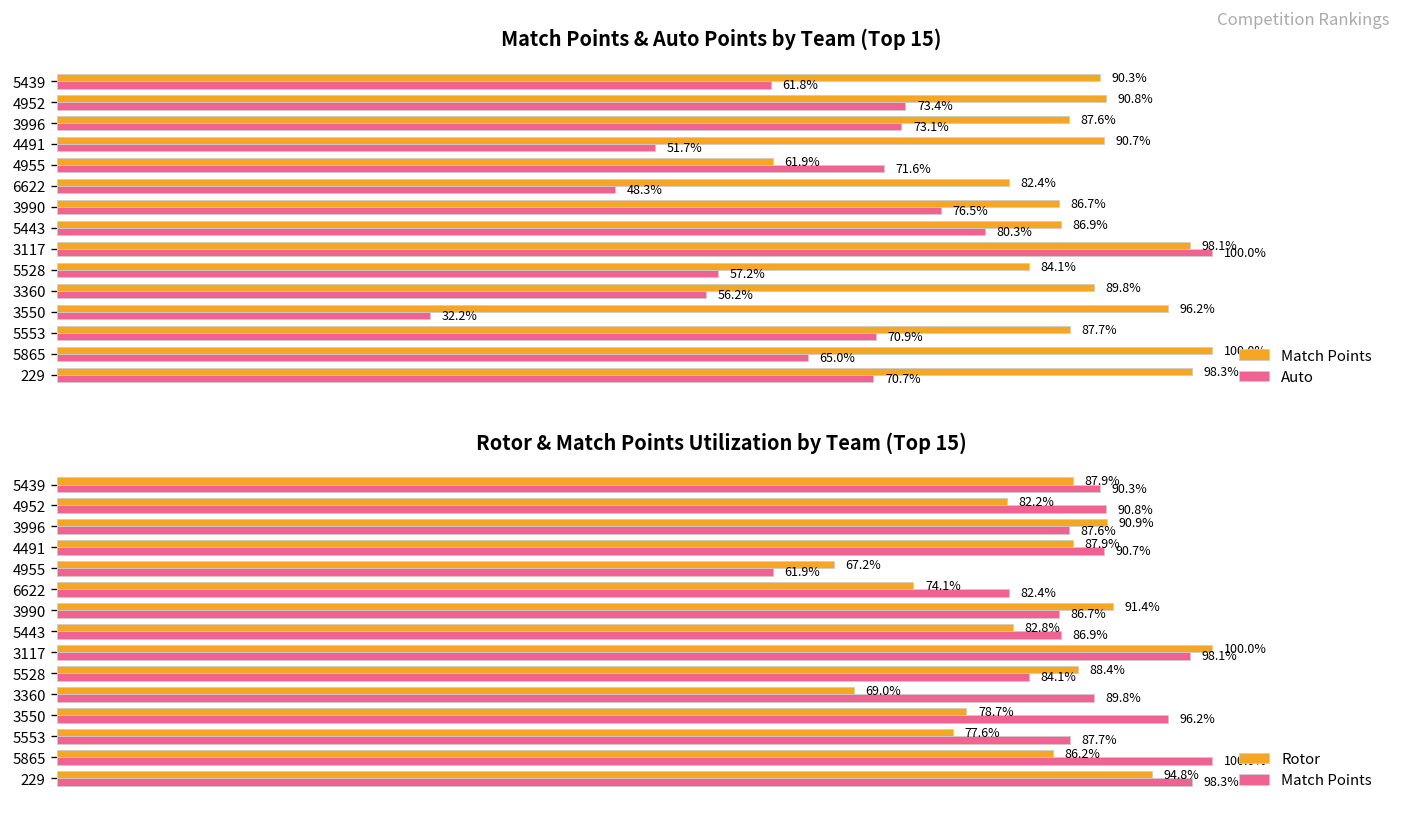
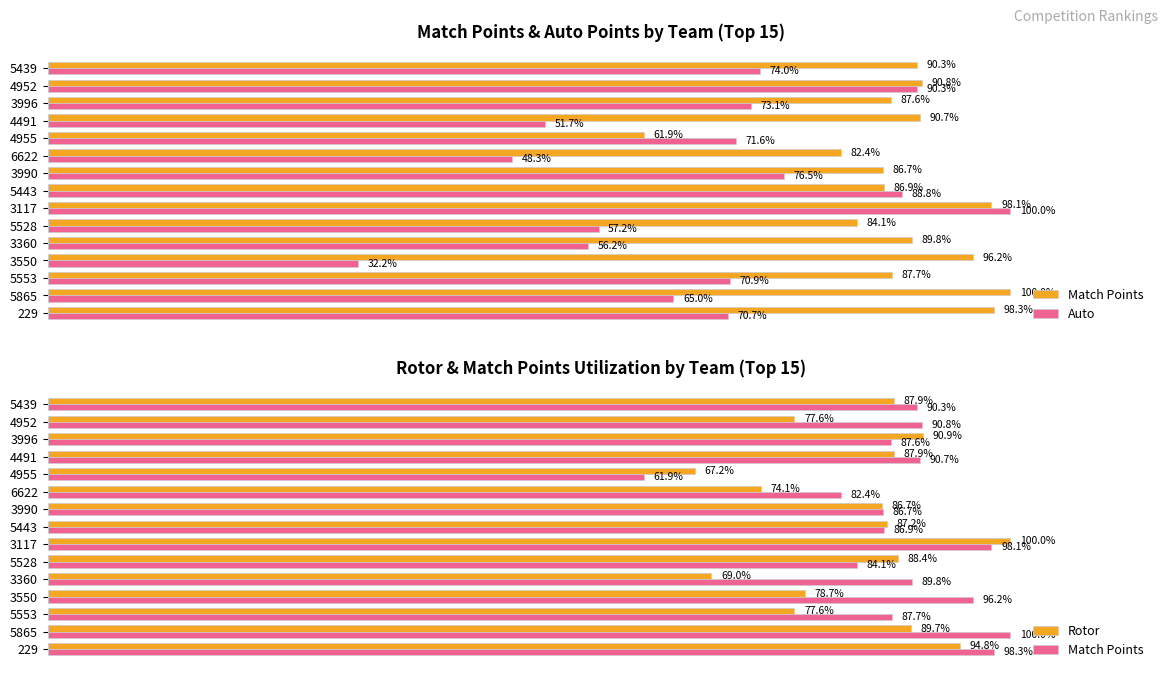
  {
    "Match Points & Auto Points by Team (Top 15)": {
      "Auto": {
-       "5439": "61.8%",
-       "4952": "73.4%",
+       "5439": "74.0%",
+       "4952": "90.3%",
        "3996": "73.1%",
        "4491": "51.7%",
        "4955": "71.6%",
        "6622": "48.3%",
        "3990": "76.5%",
-       "5443": "80.3%",
+       "5443": "88.8%",
        "3117": "100.0%",
        "5528": "57.2%",
        "3360": "56.2%",
        "3550": "32.2%",
        "5553": "70.9%",
        "5865": "65.0%",
        "229": "70.7%"
      }
    },
    "Rotor & Match Points Utilization by Team (Top 15)": {
      "Rotor": {
        "5439": "87.9%",
-       "4952": "82.2%",
+       "4952": "77.6%",
        "3996": "90.9%",
        "4491": "87.9%",
        "4955": "67.2%",
        "6622": "74.1%",
-       "3990": "91.4%",
-       "5443": "82.8%",
+       "3990": "86.7%",
+       "5443": "87.2%",
        "3117": "100.0%",
        "5528": "88.4%",
        "3360": "69.0%",
        "3550": "78.7%",
        "5553": "77.6%",
-       "5865": "86.2%",
+       "5865": "89.7%",
        "229": "94.8%"
      },
      "Match Points": {
        "5439": "90.3%",
        "4952": "90.8%",
        "3996": "87.6%",
        "4491": "90.7%",
        "4955": "61.9%",
        "6622": "82.4%",
        "3117": "98.1%",
        "5528": "84.1%",
        "3360": "89.8%",
        "3550": "96.2%",
        "5553": "87.7%",
        "5865": "100.0%",
        "229": "98.3%"
      }
    }
  }
